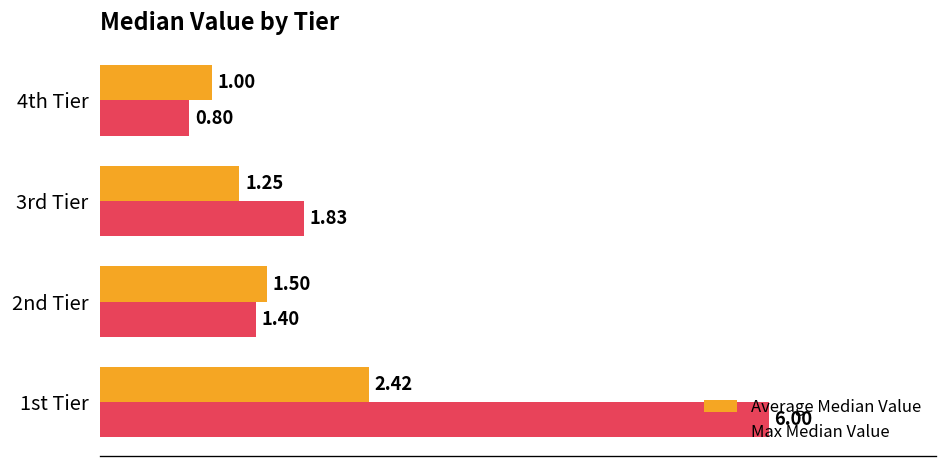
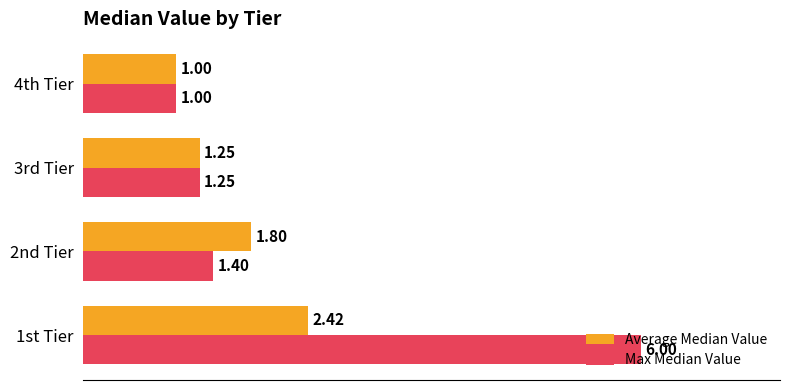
  {
    "Average Median Value": {
      "4th Tier": 1.00,
      "3rd Tier": 1.25,
-     "2nd Tier": 1.50,
+     "2nd Tier": 1.80,
      "1st Tier": 2.42
    },
    "Max Median Value": {
-     "4th Tier": 0.80,
-     "3rd Tier": 1.83,
+     "4th Tier": 1.00,
+     "3rd Tier": 1.25,
      "2nd Tier": 1.40,
      "1st Tier": 6.00
    }
  }
